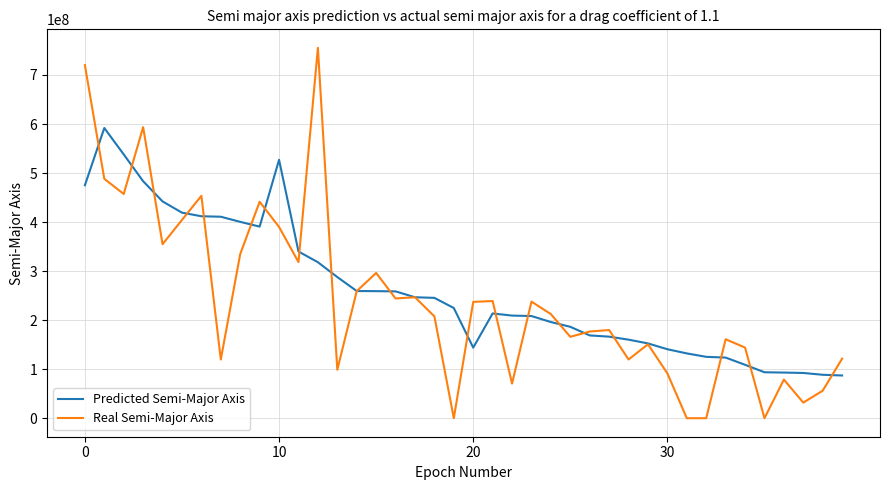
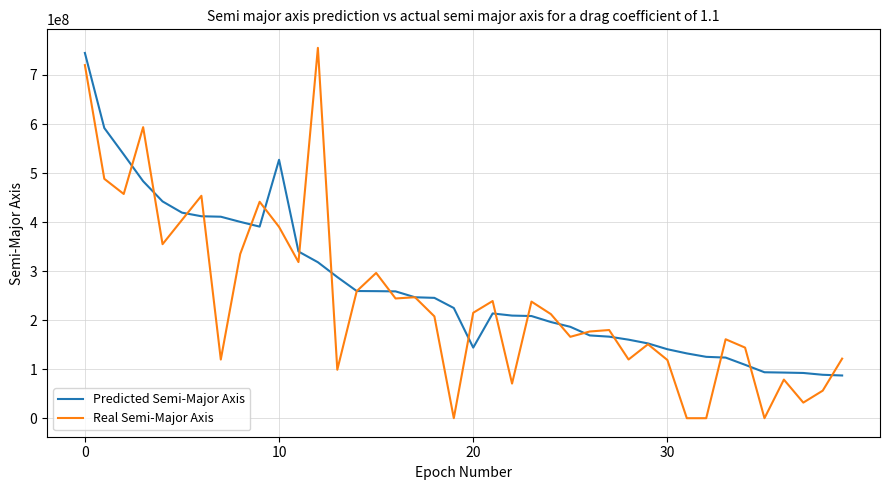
  {
    "Predicted Semi-Major Axis": {
-     "0": 480000000,
+     "0": 740000000,
      "10": 530000000,
      "20": 140000000,
      "30": 140000000
    },
    "Real Semi-Major Axis": {
      "0": 720000000,
      "10": 390000000,
-     "20": 240000000,
-     "30": 90000000
+     "20": 220000000,
+     "30": 120000000
    }
  }
